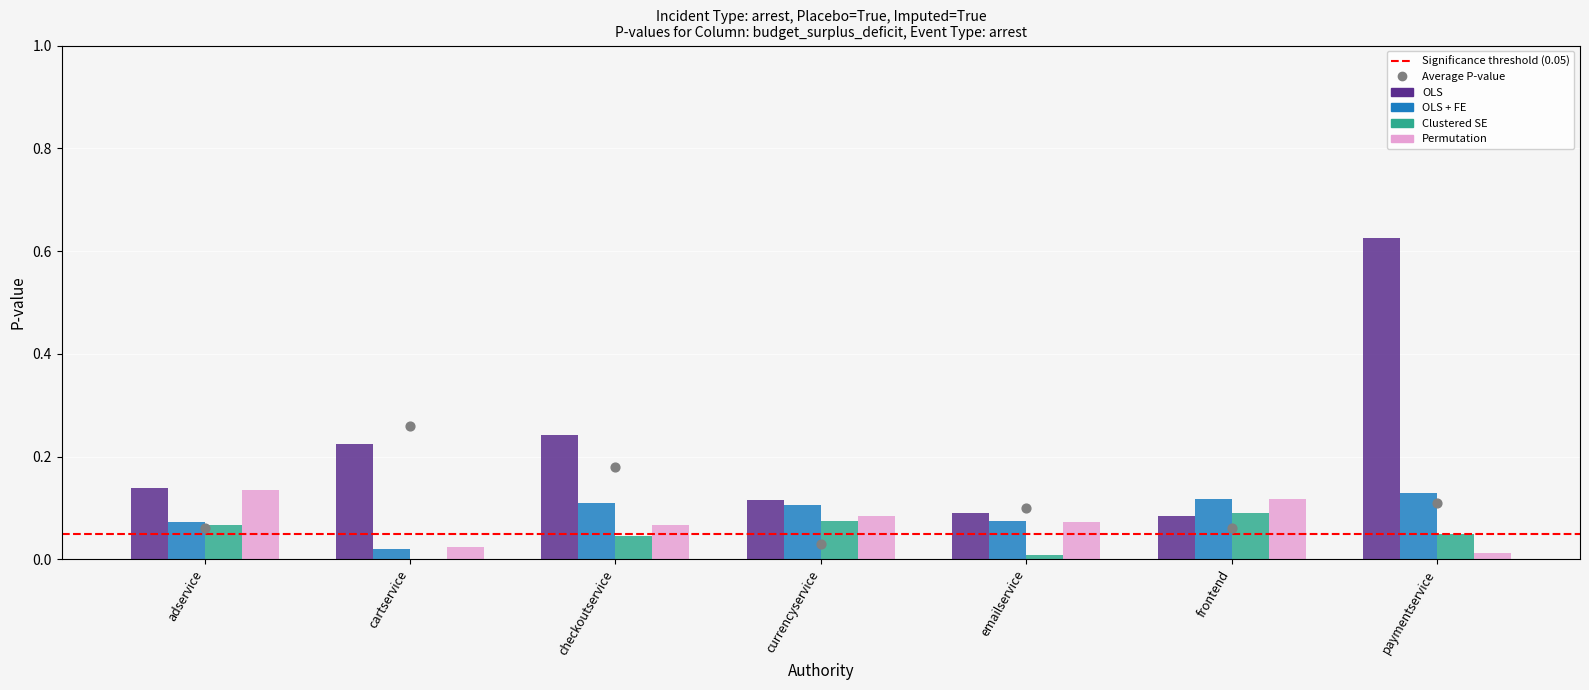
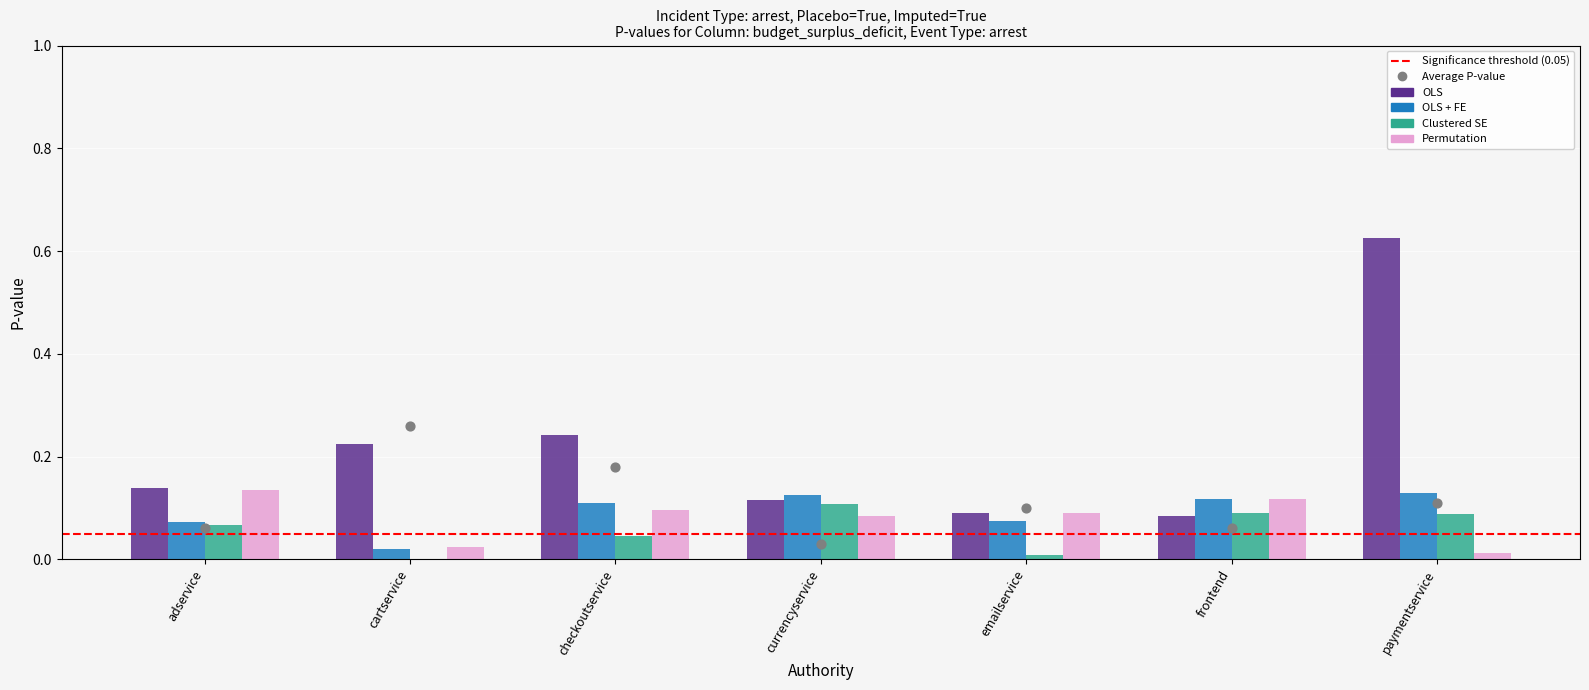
  {
    "OLS": {
      "adservice": 0.14,
      "cartservice": 0.22,
      "checkoutservice": 0.24,
      "currencyservice": 0.12,
      "emailservice": 0.09,
      "frontend": 0.08,
      "paymentservice": 0.63
    },
    "OLS + FE": {
      "adservice": 0.07,
      "cartservice": 0.02,
      "checkoutservice": 0.11,
-     "currencyservice": 0.11,
+     "currencyservice": 0.12,
      "emailservice": 0.07,
      "frontend": 0.12,
      "paymentservice": 0.13
    },
    "Clustered SE": {
      "adservice": 0.07,
      "cartservice": 0.00,
      "checkoutservice": 0.05,
-     "currencyservice": 0.07,
+     "currencyservice": 0.11,
      "emailservice": 0.01,
      "frontend": 0.09,
-     "paymentservice": 0.05
+     "paymentservice": 0.09
    },
    "Permutation": {
      "adservice": 0.13,
      "cartservice": 0.02,
-     "checkoutservice": 0.07,
+     "checkoutservice": 0.10,
      "currencyservice": 0.08,
-     "emailservice": 0.07,
+     "emailservice": 0.09,
      "frontend": 0.12,
      "paymentservice": 0.01
    }
  }
